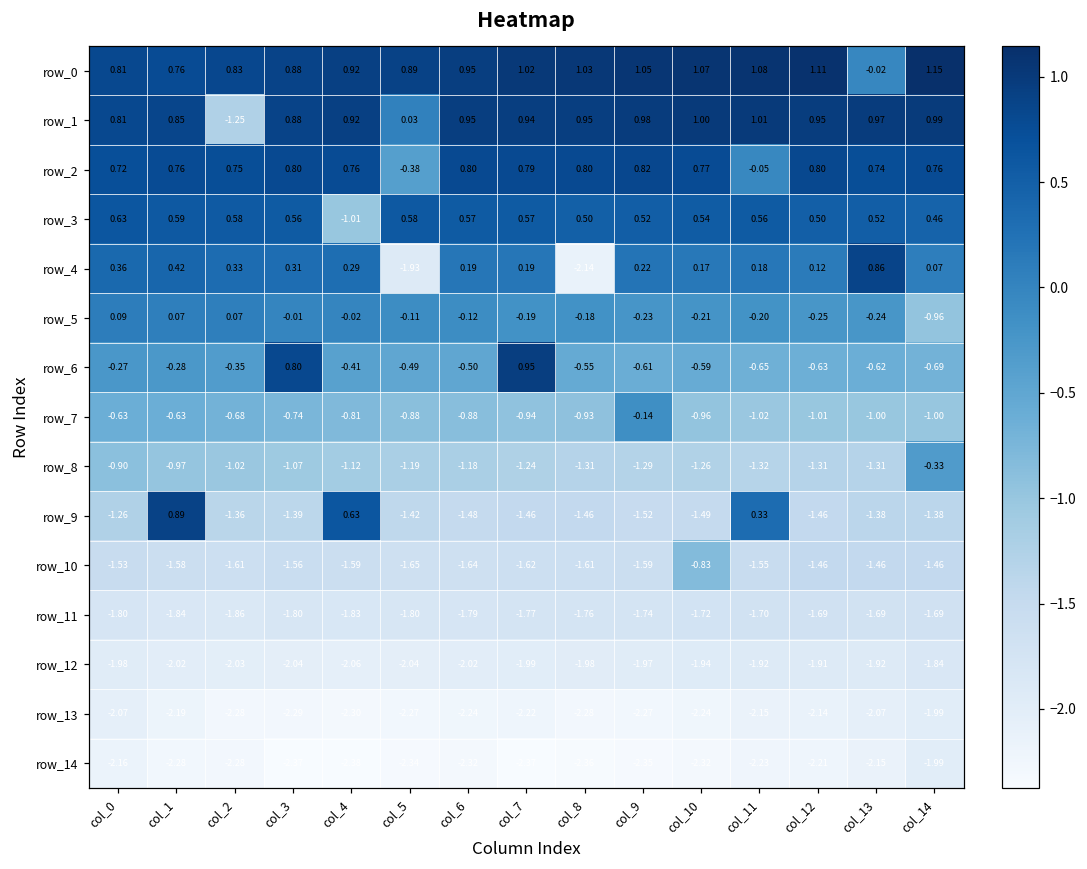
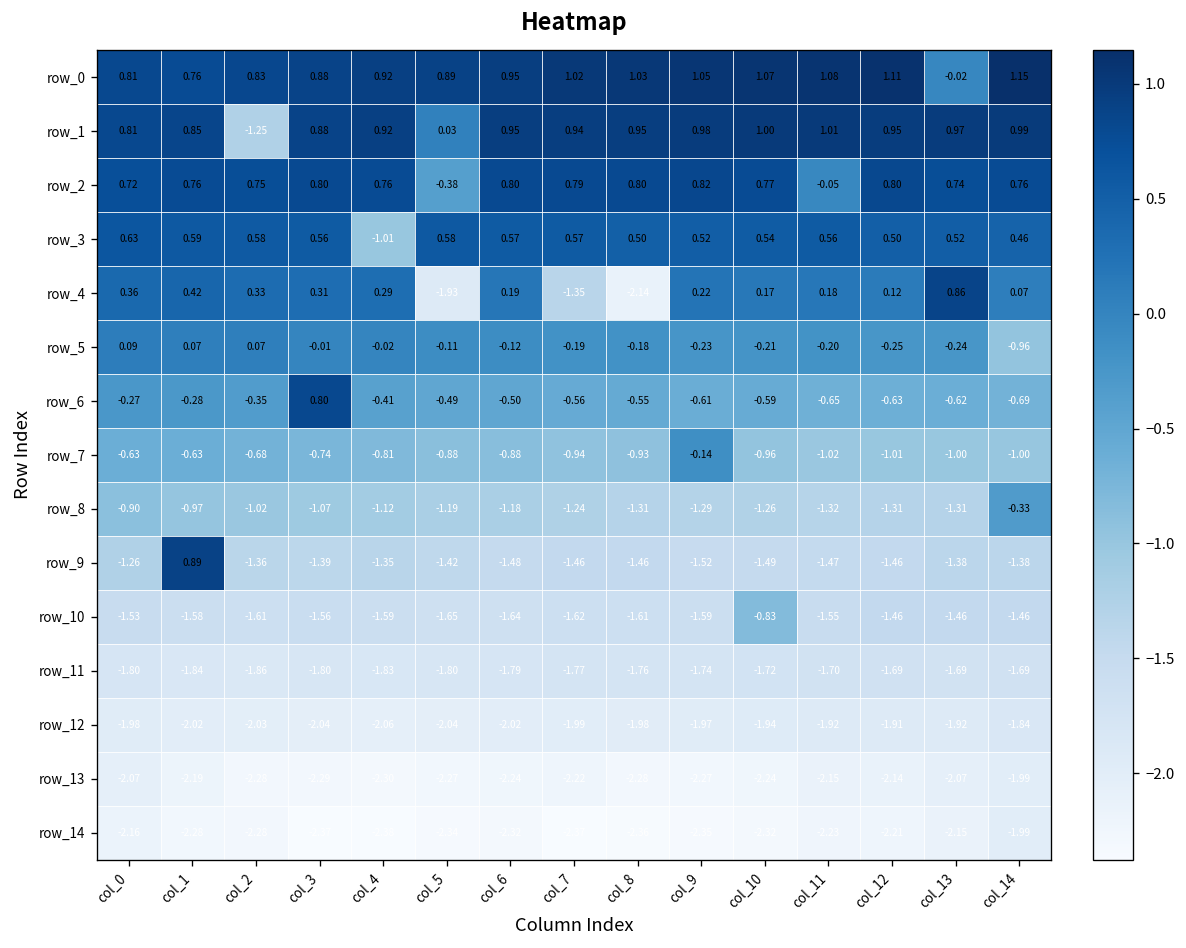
  {
    "row_0": {
      "col_0": 0.81,
      "col_1": 0.76,
      "col_2": 0.83,
      "col_3": 0.88,
      "col_4": 0.92,
      "col_5": 0.89,
      "col_6": 0.95,
      "col_7": 1.02,
      "col_8": 1.03,
      "col_9": 1.05,
      "col_10": 1.07,
      "col_11": 1.08,
      "col_12": 1.11,
      "col_13": -0.02,
      "col_14": 1.15
    },
    "row_1": {
      "col_0": 0.81,
      "col_1": 0.85,
      "col_2": -1.25,
      "col_3": 0.88,
      "col_4": 0.92,
      "col_5": 0.03,
      "col_6": 0.95,
      "col_7": 0.94,
      "col_8": 0.95,
      "col_9": 0.98,
      "col_10": 1.00,
      "col_11": 1.01,
      "col_12": 0.95,
      "col_13": 0.97,
      "col_14": 0.99
    },
    "row_2": {
      "col_0": 0.72,
      "col_1": 0.76,
      "col_2": 0.75,
      "col_3": 0.80,
      "col_4": 0.76,
      "col_5": -0.38,
      "col_6": 0.80,
      "col_7": 0.79,
      "col_8": 0.80,
      "col_9": 0.82,
      "col_10": 0.77,
      "col_11": -0.05,
      "col_12": 0.80,
      "col_13": 0.74,
      "col_14": 0.76
    },
    "row_3": {
      "col_0": 0.63,
      "col_1": 0.59,
      "col_2": 0.58,
      "col_3": 0.56,
      "col_4": -1.01,
      "col_5": 0.58,
      "col_6": 0.57,
      "col_7": 0.57,
      "col_8": 0.50,
      "col_9": 0.52,
      "col_10": 0.54,
      "col_11": 0.56,
      "col_12": 0.50,
      "col_13": 0.52,
      "col_14": 0.46
    },
    "row_4": {
      "col_0": 0.36,
      "col_1": 0.42,
      "col_2": 0.33,
      "col_3": 0.31,
      "col_4": 0.29,
      "col_6": 0.19,
-     "col_7": 0.19,
+     "col_7": -1.35,
      "col_9": 0.22,
      "col_10": 0.17,
      "col_11": 0.18,
      "col_12": 0.12,
      "col_13": 0.86,
      "col_14": 0.07
    },
    "row_5": {
      "col_0": 0.09,
      "col_1": 0.07,
      "col_2": 0.07,
      "col_3": -0.01,
      "col_4": -0.02,
      "col_5": -0.11,
      "col_6": -0.12,
      "col_7": -0.19,
      "col_8": -0.18,
      "col_9": -0.23,
      "col_10": -0.21,
      "col_11": -0.20,
      "col_12": -0.25,
      "col_13": -0.24,
      "col_14": -0.96
    },
    "row_6": {
      "col_0": -0.27,
      "col_1": -0.28,
      "col_2": -0.35,
      "col_3": 0.80,
      "col_4": -0.41,
      "col_5": -0.49,
      "col_6": -0.50,
-     "col_7": 0.95,
+     "col_7": -0.56,
      "col_8": -0.55,
      "col_9": -0.61,
      "col_10": -0.59,
      "col_11": -0.65,
      "col_12": -0.63,
      "col_13": -0.62,
      "col_14": -0.69
    },
    "row_7": {
      "col_0": -0.63,
      "col_1": -0.63,
      "col_2": -0.68,
      "col_3": -0.74,
      "col_4": -0.81,
      "col_5": -0.88,
      "col_6": -0.88,
      "col_7": -0.94,
      "col_8": -0.93,
      "col_9": -0.14,
      "col_10": -0.96,
      "col_11": -1.02,
      "col_12": -1.01,
      "col_13": -1.00,
      "col_14": -1.00
    },
    "row_8": {
      "col_0": -0.90,
      "col_1": -0.97,
      "col_2": -1.02,
      "col_3": -1.07,
      "col_4": -1.12,
      "col_5": -1.19,
      "col_6": -1.18,
      "col_7": -1.24,
      "col_8": -1.31,
      "col_9": -1.29,
      "col_10": -1.26,
      "col_11": -1.32,
      "col_12": -1.31,
      "col_13": -1.31,
      "col_14": -0.33
    },
    "row_9": {
      "col_0": -1.26,
      "col_1": 0.89,
      "col_2": -1.36,
      "col_3": -1.39,
-     "col_4": 0.63,
+     "col_4": -1.35,
      "col_5": -1.42,
      "col_6": -1.48,
      "col_7": -1.46,
      "col_8": -1.46,
      "col_9": -1.52,
      "col_10": -1.49,
-     "col_11": 0.33,
+     "col_11": -1.47,
      "col_12": -1.46,
      "col_13": -1.38,
      "col_14": -1.38
    },
    "row_10": {
      "col_0": -1.53,
      "col_1": -1.58,
      "col_2": -1.61,
      "col_3": -1.56,
      "col_4": -1.59,
      "col_5": -1.65,
      "col_6": -1.64,
      "col_7": -1.62,
      "col_8": -1.61,
      "col_9": -1.59,
      "col_10": -0.83,
      "col_11": -1.55,
      "col_12": -1.46,
      "col_13": -1.46,
      "col_14": -1.46
    }
  }
